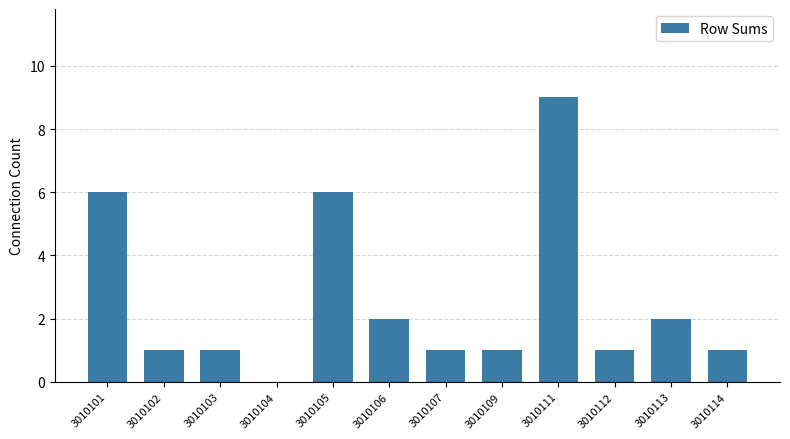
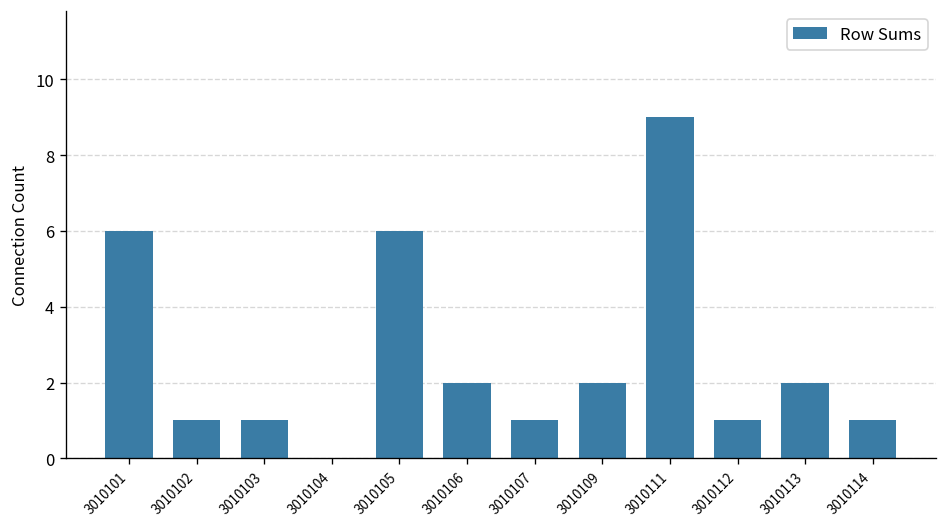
  {
    "3010101": 6,
    "3010102": 1,
    "3010103": 1,
    "3010104": 0,
    "3010105": 6,
    "3010106": 2,
    "3010107": 1,
-   "3010109": 1,
+   "3010109": 2,
    "3010111": 9,
    "3010112": 1,
    "3010113": 2,
    "3010114": 1
  }
